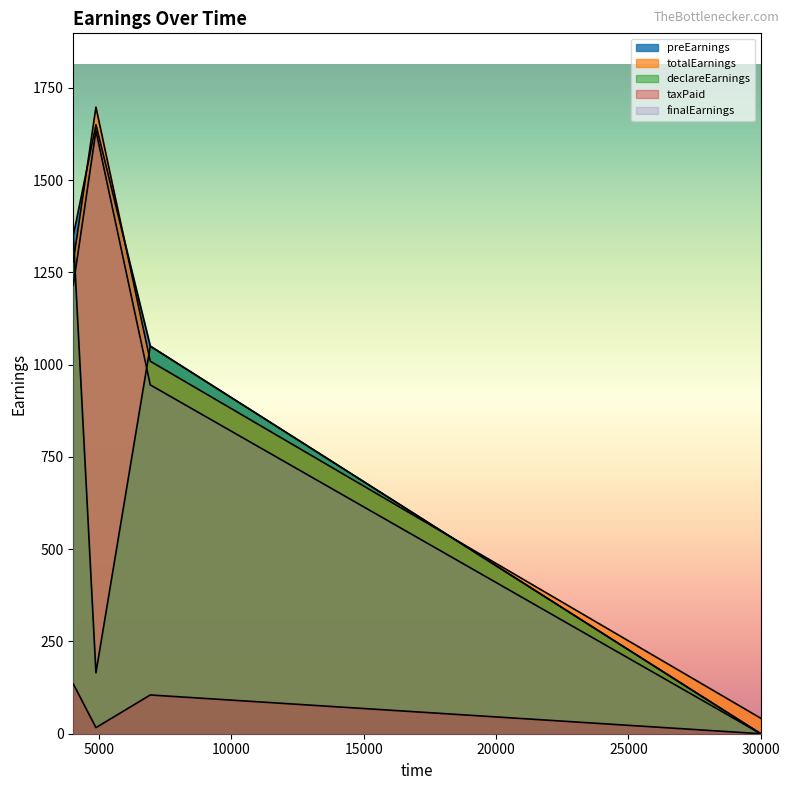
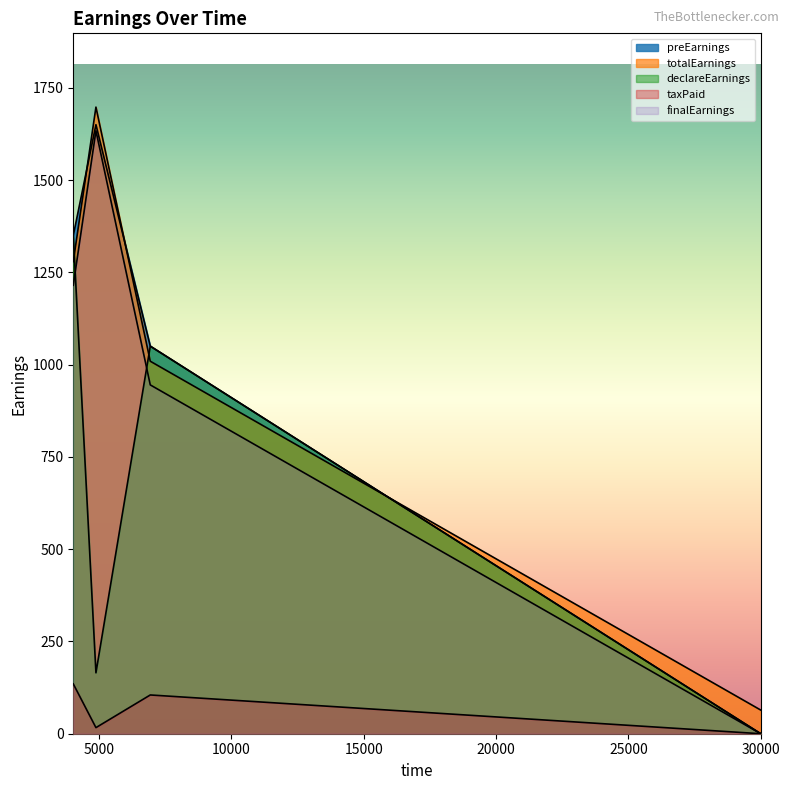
  {
    "totalEarnings": {
-     "30000": 40
+     "30000": 60
    }
  }
